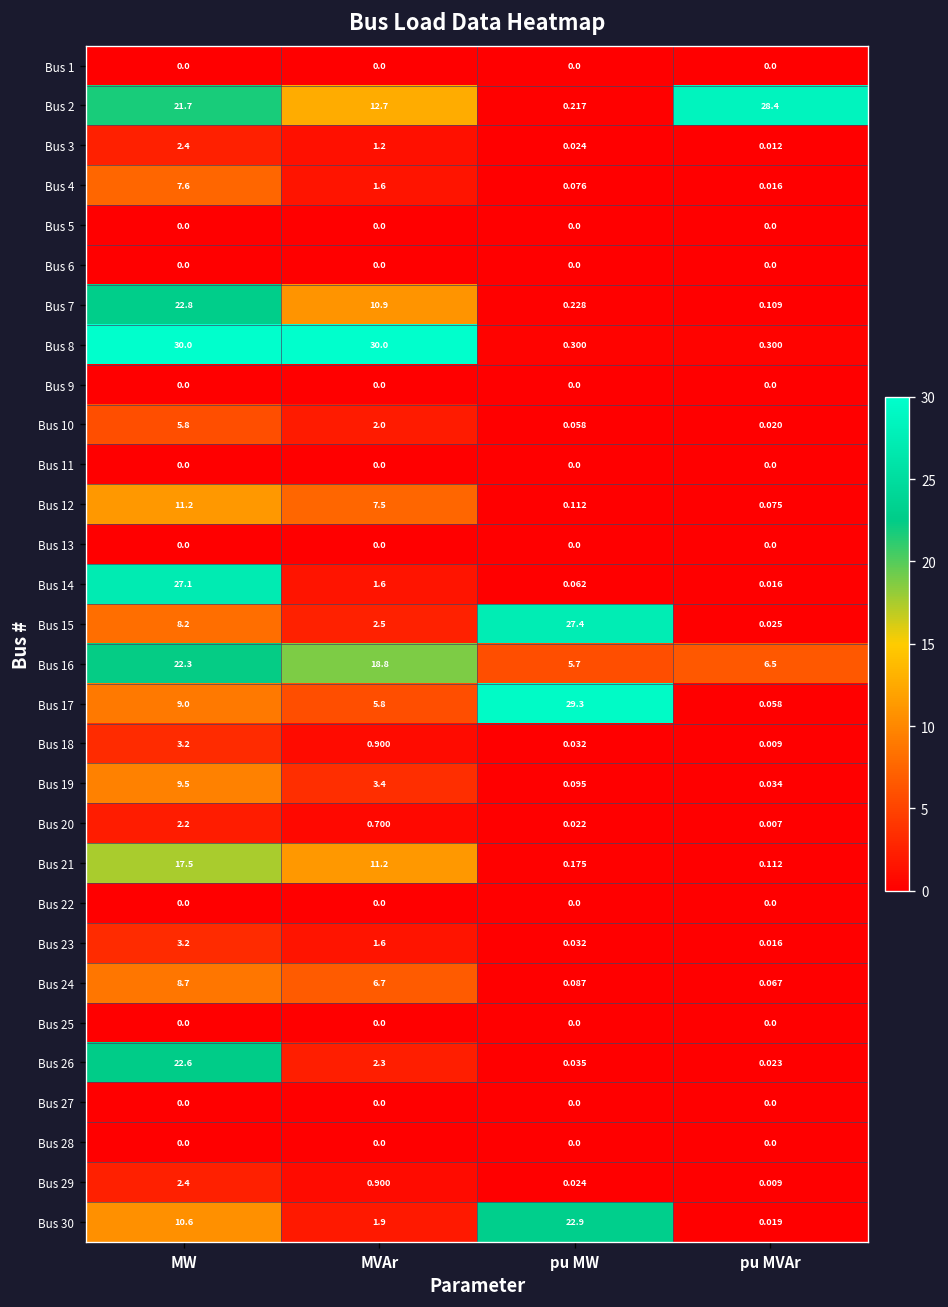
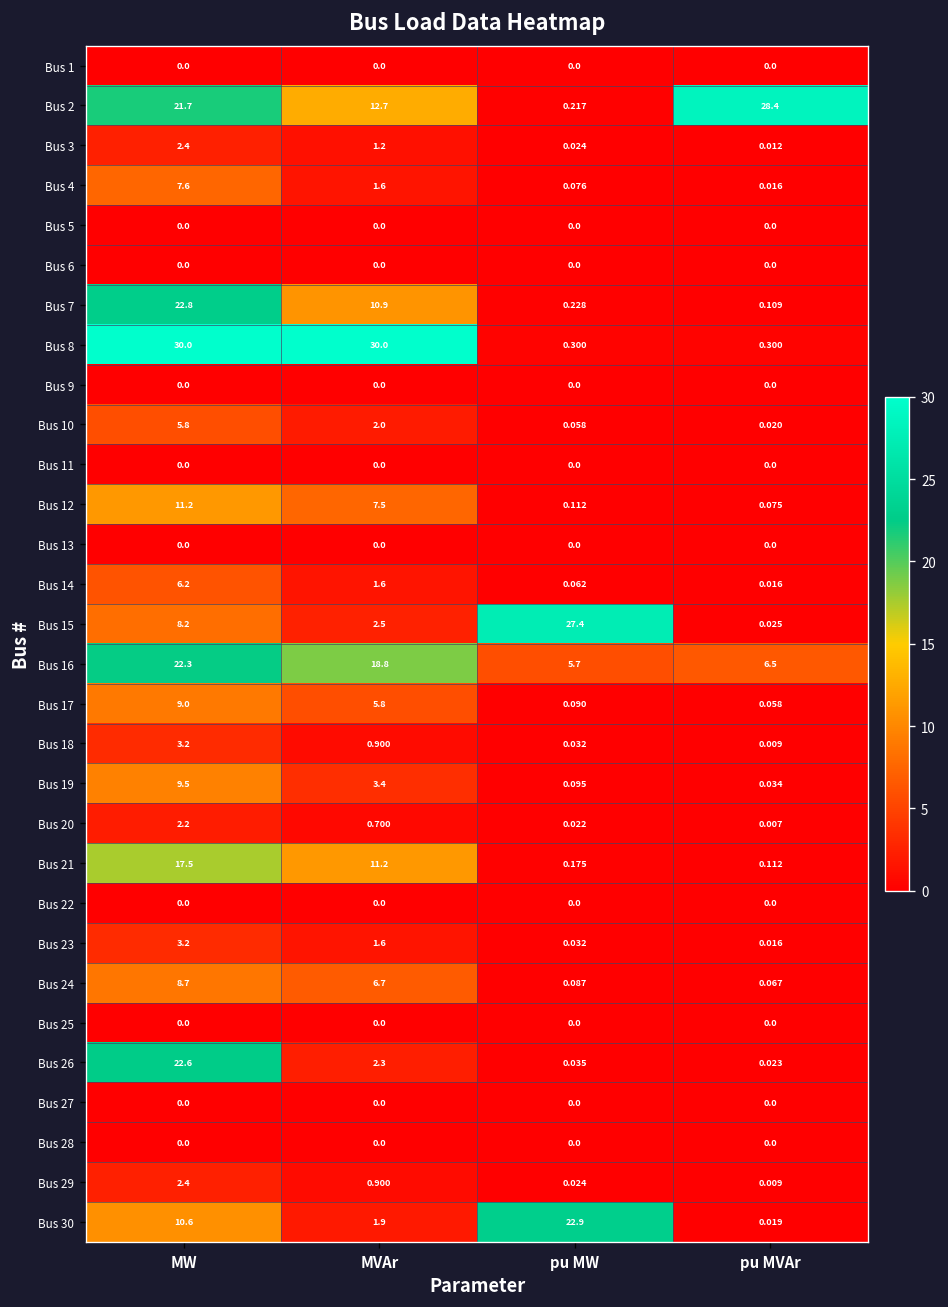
  {
    "Bus 1": {
      "MW": 0.0,
      "MVAr": 0.0,
      "pu MW": 0.0,
      "pu MVAr": 0.0
    },
    "Bus 2": {
      "MW": 21.7,
      "MVAr": 12.7,
      "pu MW": 0.217,
      "pu MVAr": 28.4
    },
    "Bus 3": {
      "MW": 2.4,
      "MVAr": 1.2,
      "pu MW": 0.024,
      "pu MVAr": 0.012
    },
    "Bus 4": {
      "MW": 7.6,
      "MVAr": 1.6,
      "pu MW": 0.076,
      "pu MVAr": 0.016
    },
    "Bus 5": {
      "MW": 0.0,
      "MVAr": 0.0,
      "pu MW": 0.0,
      "pu MVAr": 0.0
    },
    "Bus 6": {
      "MW": 0.0,
      "MVAr": 0.0,
      "pu MW": 0.0,
      "pu MVAr": 0.0
    },
    "Bus 7": {
      "MW": 22.8,
      "MVAr": 10.9,
      "pu MW": 0.228,
      "pu MVAr": 0.109
    },
    "Bus 8": {
      "MW": 30.0,
      "MVAr": 30.0,
      "pu MW": 0.300,
      "pu MVAr": 0.300
    },
    "Bus 9": {
      "MW": 0.0,
      "MVAr": 0.0,
      "pu MW": 0.0,
      "pu MVAr": 0.0
    },
    "Bus 10": {
      "MW": 5.8,
      "MVAr": 2.0,
      "pu MW": 0.058,
      "pu MVAr": 0.020
    },
    "Bus 11": {
      "MW": 0.0,
      "MVAr": 0.0,
      "pu MW": 0.0,
      "pu MVAr": 0.0
    },
    "Bus 12": {
      "MW": 11.2,
      "MVAr": 7.5,
      "pu MW": 0.112,
      "pu MVAr": 0.075
    },
    "Bus 13": {
      "MW": 0.0,
      "MVAr": 0.0,
      "pu MW": 0.0,
      "pu MVAr": 0.0
    },
    "Bus 14": {
-     "MW": 27.1,
+     "MW": 6.2,
      "MVAr": 1.6,
      "pu MW": 0.062,
      "pu MVAr": 0.016
    },
    "Bus 15": {
      "MW": 8.2,
      "MVAr": 2.5,
      "pu MW": 27.4,
      "pu MVAr": 0.025
    },
    "Bus 16": {
      "MW": 22.3,
      "MVAr": 18.8,
      "pu MW": 5.7,
      "pu MVAr": 6.5
    },
    "Bus 17": {
      "MW": 9.0,
      "MVAr": 5.8,
-     "pu MW": 29.3,
+     "pu MW": 0.090,
      "pu MVAr": 0.058
    },
    "Bus 18": {
      "MW": 3.2,
      "MVAr": 0.900,
      "pu MW": 0.032,
      "pu MVAr": 0.009
    },
    "Bus 19": {
      "MW": 9.5,
      "MVAr": 3.4,
      "pu MW": 0.095,
      "pu MVAr": 0.034
    },
    "Bus 20": {
      "MW": 2.2,
      "MVAr": 0.700,
      "pu MW": 0.022,
      "pu MVAr": 0.007
    },
    "Bus 21": {
      "MW": 17.5,
      "MVAr": 11.2,
      "pu MW": 0.175,
      "pu MVAr": 0.112
    },
    "Bus 22": {
      "MW": 0.0,
      "MVAr": 0.0,
      "pu MW": 0.0,
      "pu MVAr": 0.0
    },
    "Bus 23": {
      "MW": 3.2,
      "MVAr": 1.6,
      "pu MW": 0.032,
      "pu MVAr": 0.016
    },
    "Bus 24": {
      "MW": 8.7,
      "MVAr": 6.7,
      "pu MW": 0.087,
      "pu MVAr": 0.067
    },
    "Bus 25": {
      "MW": 0.0,
      "MVAr": 0.0,
      "pu MW": 0.0,
      "pu MVAr": 0.0
    },
    "Bus 26": {
      "MW": 22.6,
      "MVAr": 2.3,
      "pu MW": 0.035,
      "pu MVAr": 0.023
    },
    "Bus 27": {
      "MW": 0.0,
      "MVAr": 0.0,
      "pu MW": 0.0,
      "pu MVAr": 0.0
    },
    "Bus 28": {
      "MW": 0.0,
      "MVAr": 0.0,
      "pu MW": 0.0,
      "pu MVAr": 0.0
    },
    "Bus 29": {
      "MW": 2.4,
      "MVAr": 0.900,
      "pu MW": 0.024,
      "pu MVAr": 0.009
    },
    "Bus 30": {
      "MW": 10.6,
      "MVAr": 1.9,
      "pu MW": 22.9,
      "pu MVAr": 0.019
    }
  }
